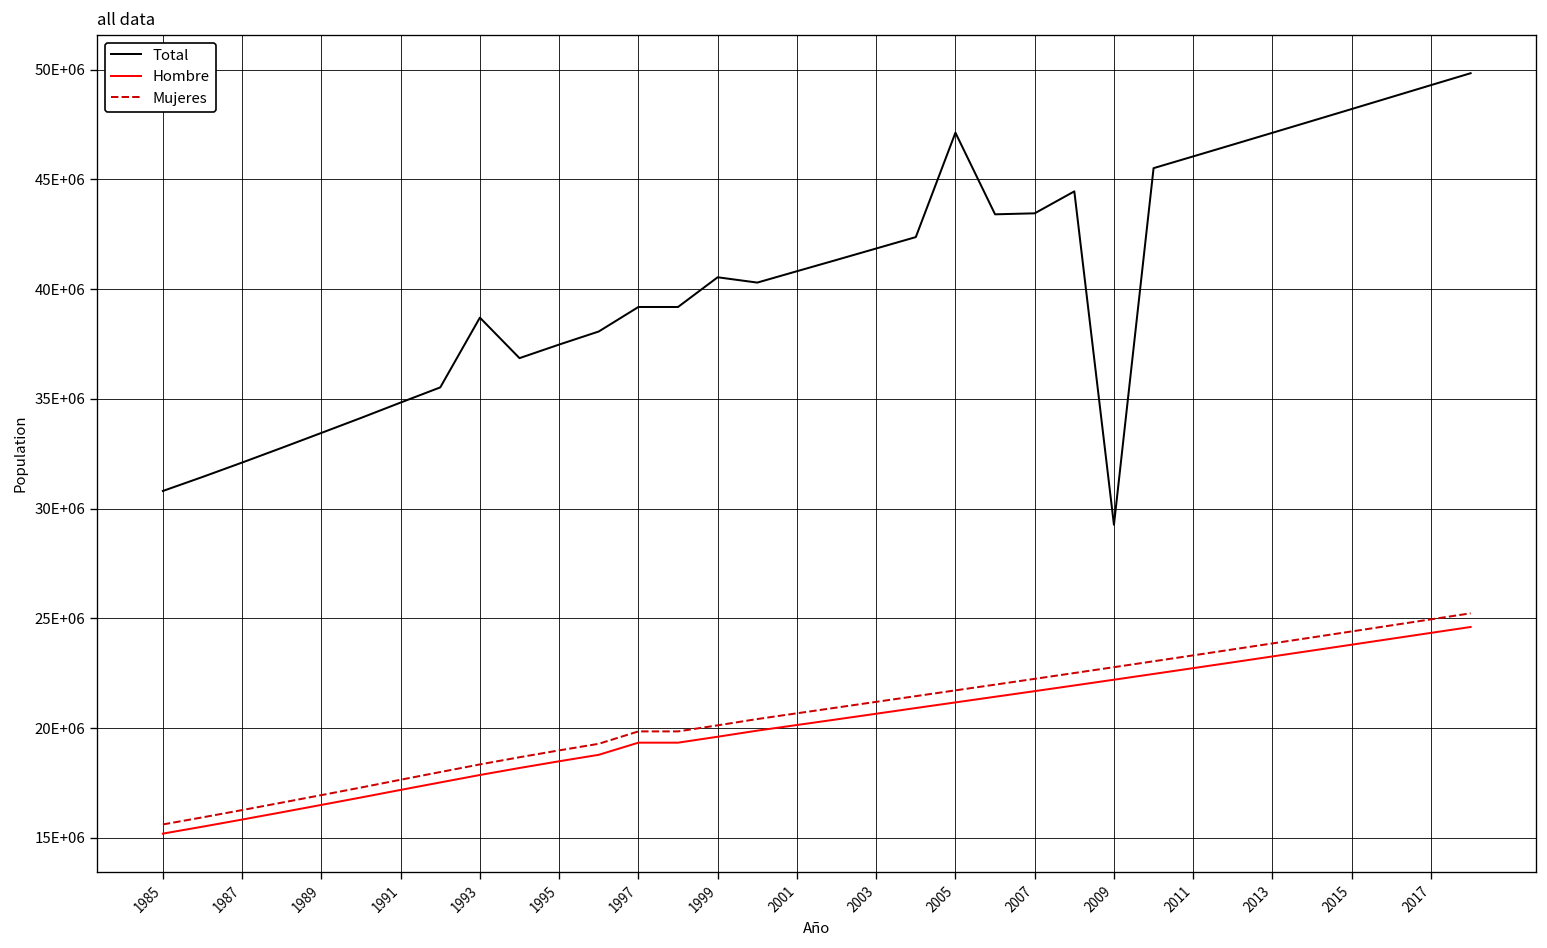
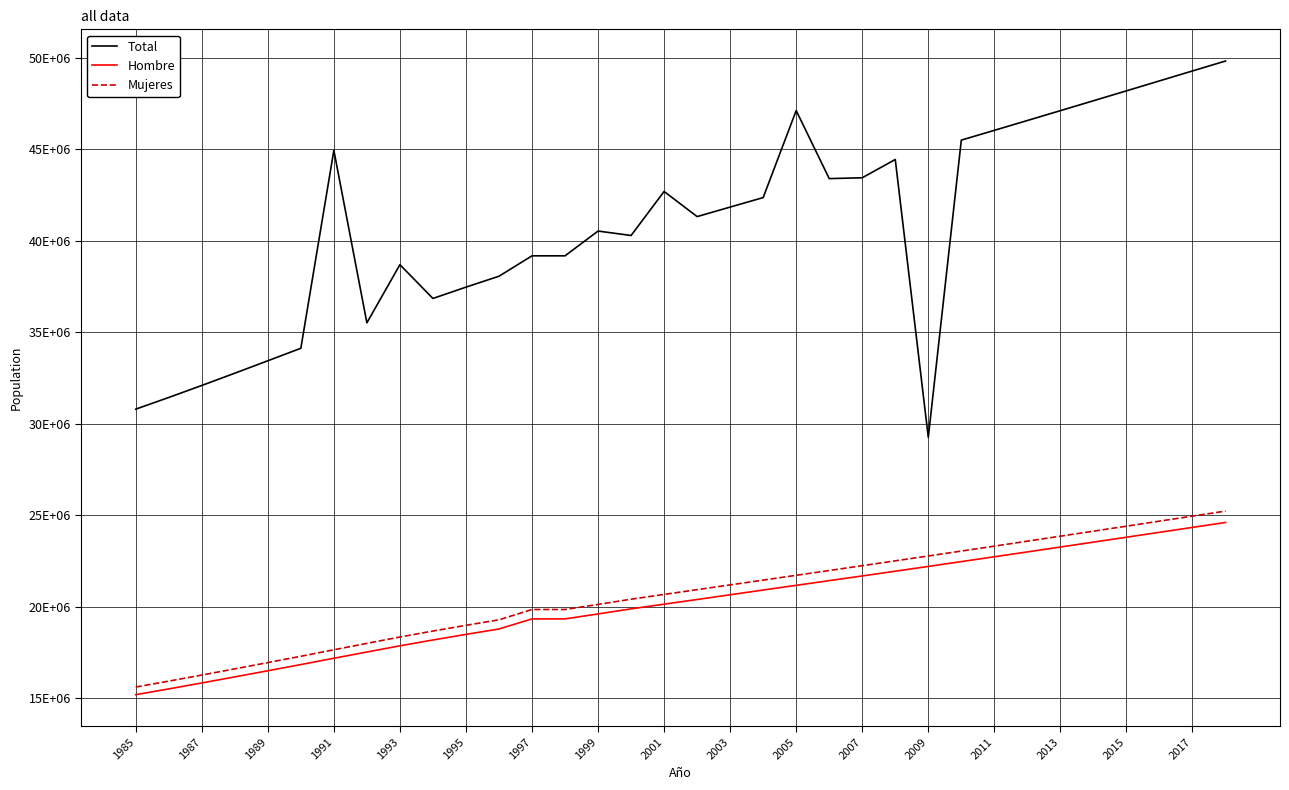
  {
    "Total": {
      "1985": 30800000,
      "1987": 32100000,
      "1989": 33400000,
-     "1991": 34800000,
+     "1991": 44900000,
      "1993": 38700000,
      "1995": 37500000,
      "1997": 39200000,
      "1999": 40500000,
-     "2001": 40800000,
+     "2001": 42700000,
      "2003": 41800000,
      "2005": 47100000,
      "2007": 43500000,
      "2009": 29300000,
      "2011": 46000000,
      "2013": 47100000,
      "2015": 48200000,
      "2017": 49300000
    }
  }
